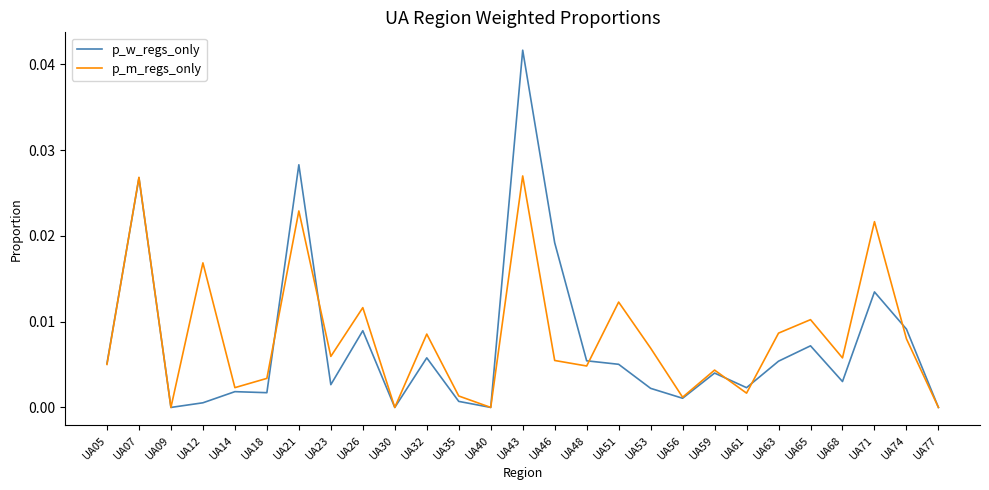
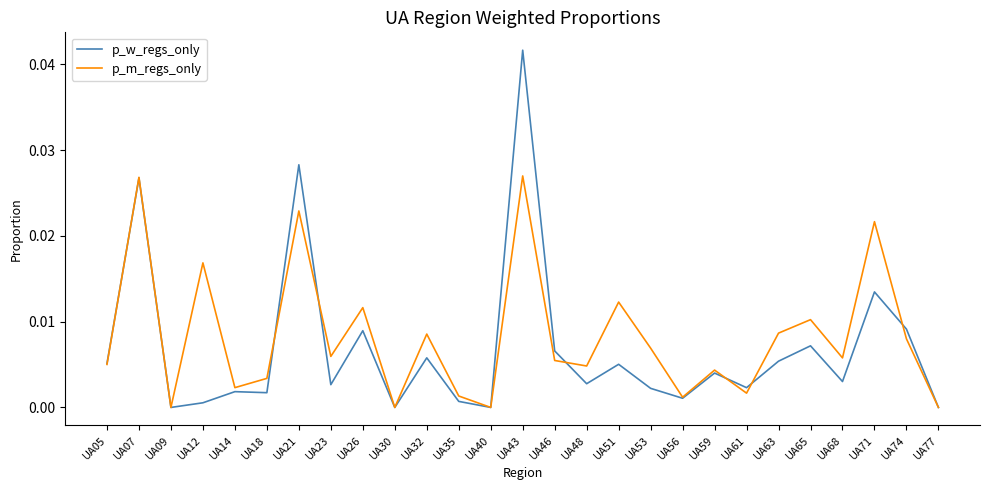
  {
    "p_w_regs_only": {
      "UA12": 0.001,
      "UA14": 0.002,
      "UA18": 0.002,
      "UA21": 0.028,
      "UA23": 0.003,
      "UA26": 0.009,
      "UA32": 0.006,
      "UA35": 0.001,
      "UA43": 0.042,
-     "UA46": 0.019,
-     "UA48": 0.005,
+     "UA46": 0.007,
+     "UA48": 0.003,
      "UA51": 0.005,
      "UA53": 0.002,
      "UA59": 0.004,
      "UA61": 0.002,
      "UA63": 0.005,
      "UA65": 0.007,
      "UA68": 0.003,
      "UA71": 0.013,
      "UA74": 0.009
    },
    "p_m_regs_only": {
      "UA12": 0.017,
      "UA14": 0.002,
      "UA18": 0.003,
      "UA21": 0.023,
      "UA23": 0.006,
      "UA26": 0.012,
      "UA32": 0.009,
      "UA35": 0.001,
      "UA43": 0.027,
      "UA46": 0.005,
      "UA48": 0.005,
      "UA51": 0.012,
      "UA53": 0.007,
      "UA59": 0.004,
      "UA61": 0.002,
      "UA63": 0.009,
      "UA65": 0.010,
      "UA68": 0.006,
      "UA71": 0.022,
      "UA74": 0.008
    }
  }
